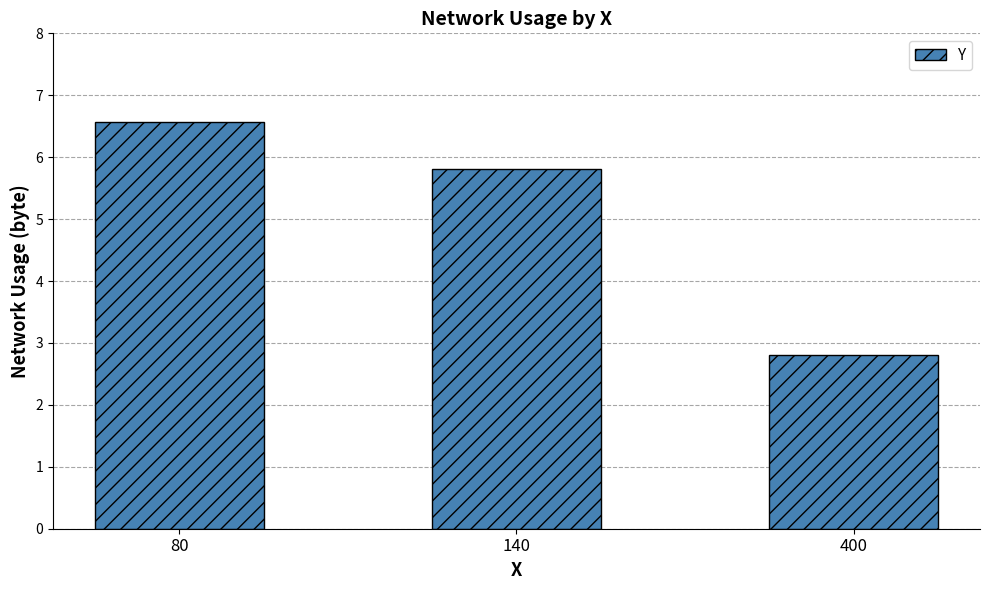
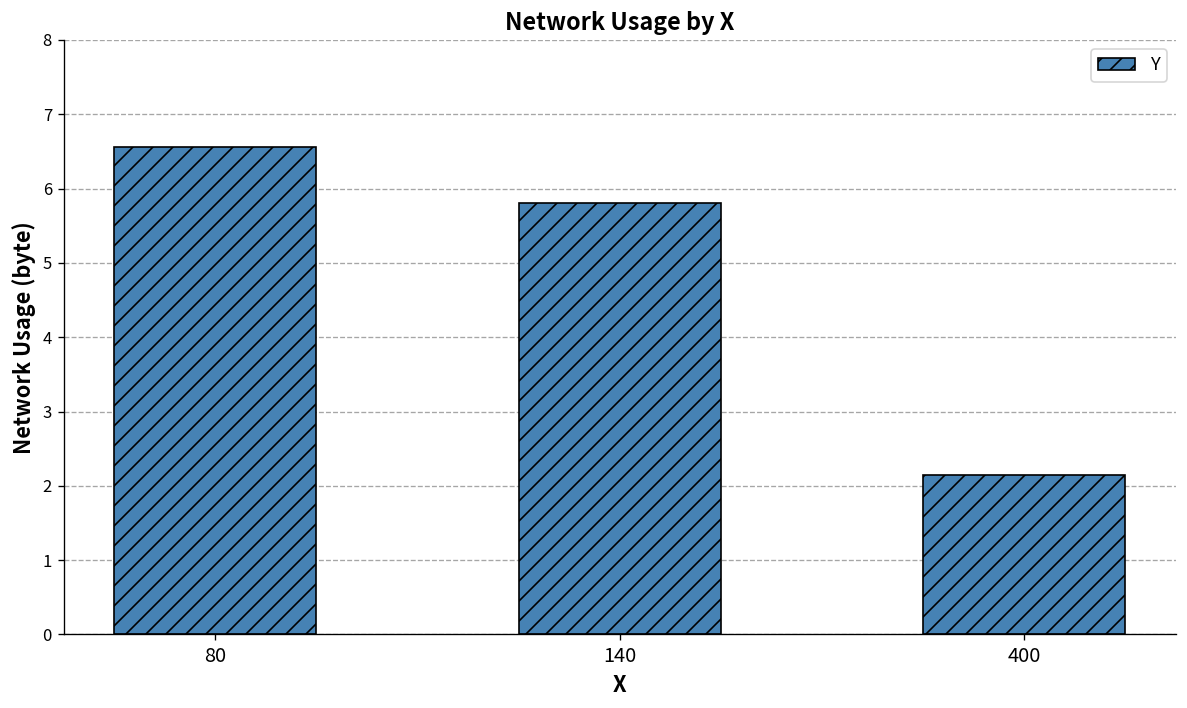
  {
    "80": 6.6,
    "140": 5.8,
-   "400": 2.8
+   "400": 2.1
  }
